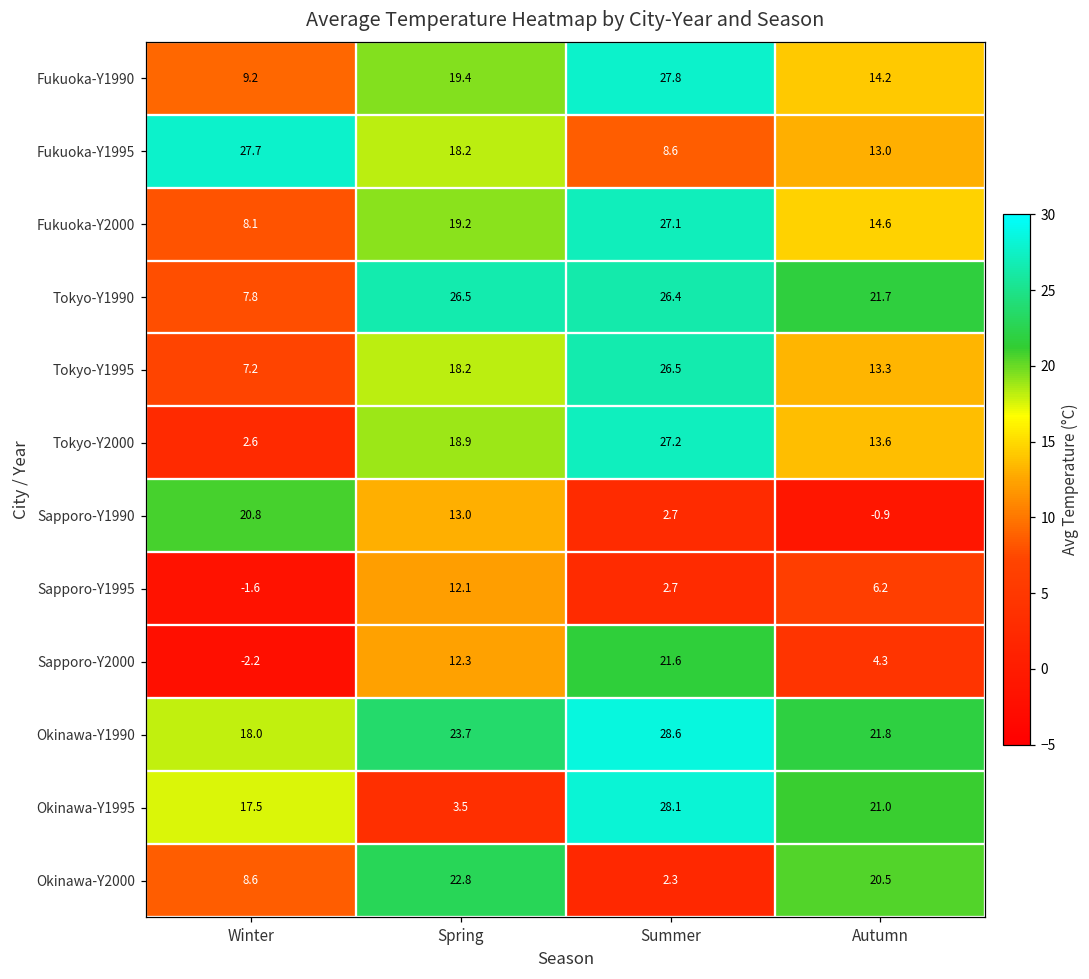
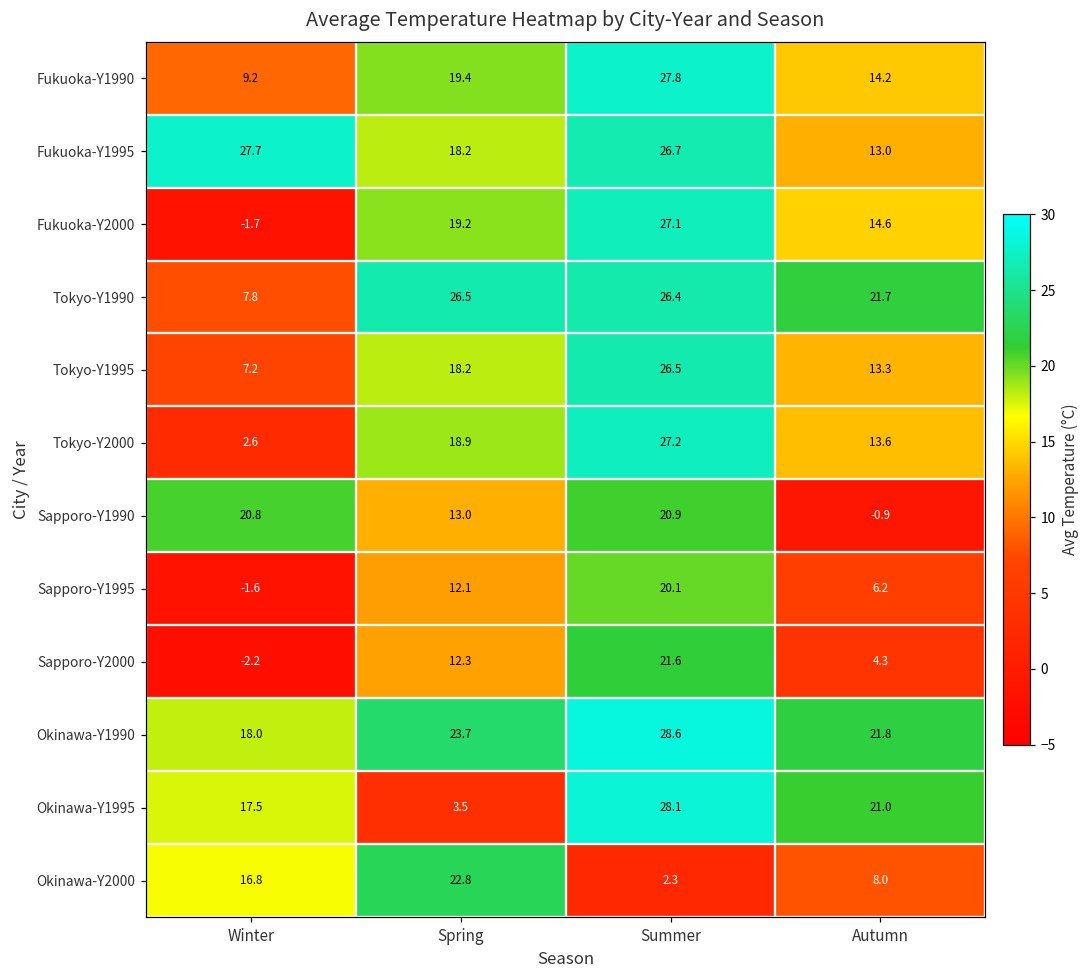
  {
    "Fukuoka-Y1990": {
      "Winter": 9.2,
      "Spring": 19.4,
      "Summer": 27.8,
      "Autumn": 14.2
    },
    "Fukuoka-Y1995": {
      "Winter": 27.7,
      "Spring": 18.2,
-     "Summer": 8.6,
+     "Summer": 26.7,
      "Autumn": 13.0
    },
    "Fukuoka-Y2000": {
-     "Winter": 8.1,
+     "Winter": -1.7,
      "Spring": 19.2,
      "Summer": 27.1,
      "Autumn": 14.6
    },
    "Tokyo-Y1990": {
      "Winter": 7.8,
      "Spring": 26.5,
      "Summer": 26.4,
      "Autumn": 21.7
    },
    "Tokyo-Y1995": {
      "Winter": 7.2,
      "Spring": 18.2,
      "Summer": 26.5,
      "Autumn": 13.3
    },
    "Tokyo-Y2000": {
      "Winter": 2.6,
      "Spring": 18.9,
      "Summer": 27.2,
      "Autumn": 13.6
    },
    "Sapporo-Y1990": {
      "Winter": 20.8,
      "Spring": 13.0,
-     "Summer": 2.7,
+     "Summer": 20.9,
      "Autumn": -0.9
    },
    "Sapporo-Y1995": {
      "Winter": -1.6,
      "Spring": 12.1,
-     "Summer": 2.7,
+     "Summer": 20.1,
      "Autumn": 6.2
    },
    "Sapporo-Y2000": {
      "Winter": -2.2,
      "Spring": 12.3,
      "Summer": 21.6,
      "Autumn": 4.3
    },
    "Okinawa-Y1990": {
      "Winter": 18.0,
      "Spring": 23.7,
      "Summer": 28.6,
      "Autumn": 21.8
    },
    "Okinawa-Y1995": {
      "Winter": 17.5,
      "Spring": 3.5,
      "Summer": 28.1,
      "Autumn": 21.0
    },
    "Okinawa-Y2000": {
-     "Winter": 8.6,
+     "Winter": 16.8,
      "Spring": 22.8,
      "Summer": 2.3,
-     "Autumn": 20.5
+     "Autumn": 8.0
    }
  }
